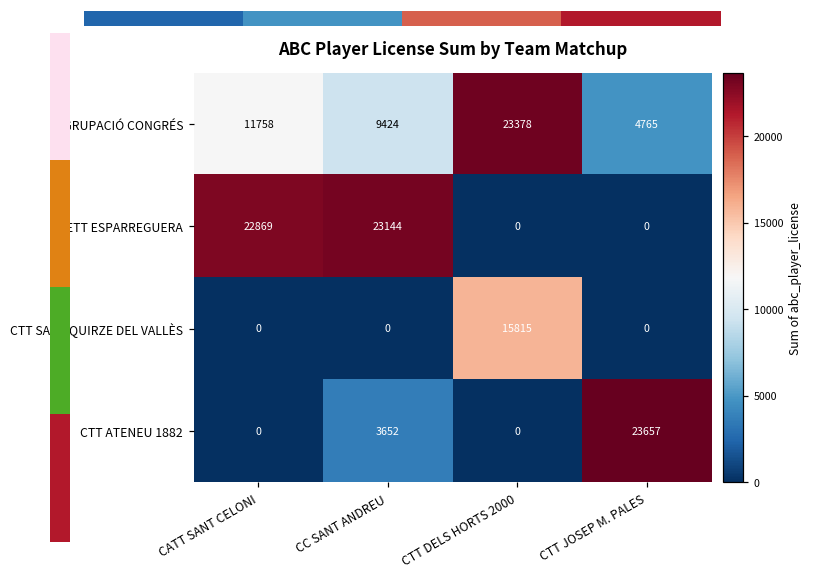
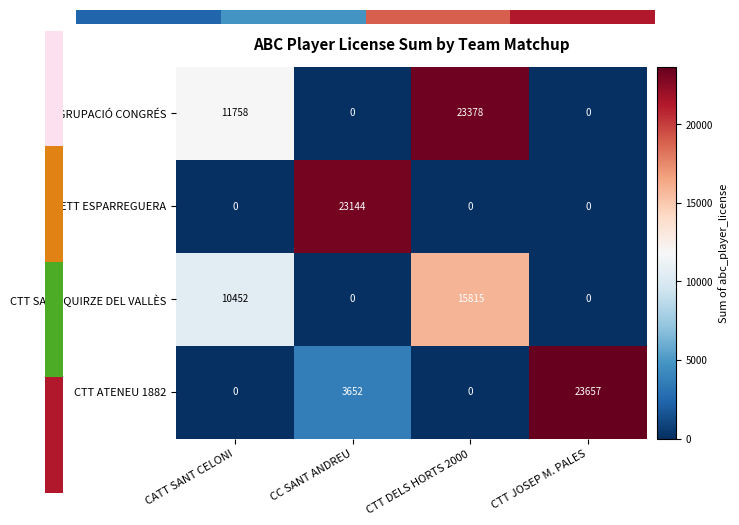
  {
    "ABC Player License Sum by Team Matchup": {
      "AGRUPACIÓ CONGRÉS": {
        "CATT SANT CELONI": 11758,
-       "CC SANT ANDREU": 9424,
+       "CC SANT ANDREU": 0,
        "CTT DELS HORTS 2000": 23378,
-       "CTT JOSEP M. PALES": 4765
+       "CTT JOSEP M. PALES": 0
      },
      "CETT ESPARREGUERA": {
-       "CATT SANT CELONI": 22869,
+       "CATT SANT CELONI": 0,
        "CC SANT ANDREU": 23144,
        "CTT DELS HORTS 2000": 0,
        "CTT JOSEP M. PALES": 0
      },
      "CTT SANT QUIRZE DEL VALLÈS": {
-       "CATT SANT CELONI": 0,
+       "CATT SANT CELONI": 10452,
        "CC SANT ANDREU": 0,
        "CTT DELS HORTS 2000": 15815,
        "CTT JOSEP M. PALES": 0
      },
      "CTT ATENEU 1882": {
        "CATT SANT CELONI": 0,
        "CC SANT ANDREU": 3652,
        "CTT DELS HORTS 2000": 0,
        "CTT JOSEP M. PALES": 23657
      }
    }
  }
